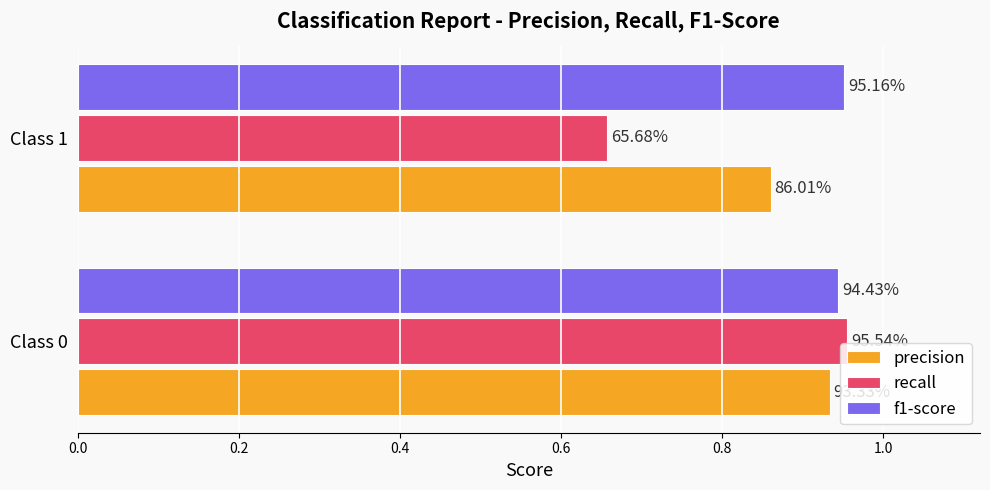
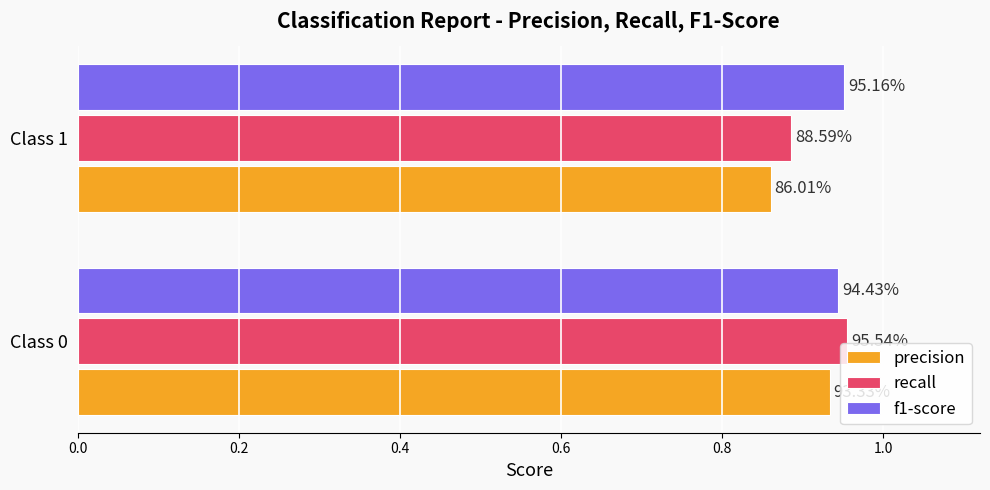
  {
    "precision": {
      "Class 1": "86.01%"
    },
    "recall": {
-     "Class 1": "65.68%"
+     "Class 1": "88.59%"
    },
    "f1-score": {
      "Class 1": "95.16%",
      "Class 0": "94.43%"
    }
  }
